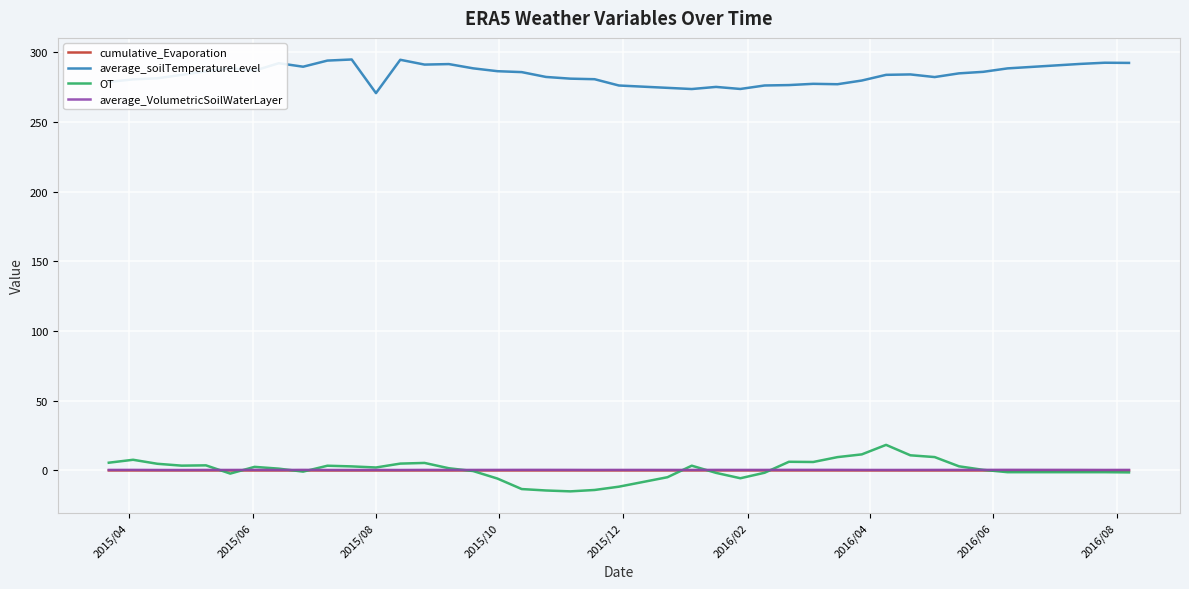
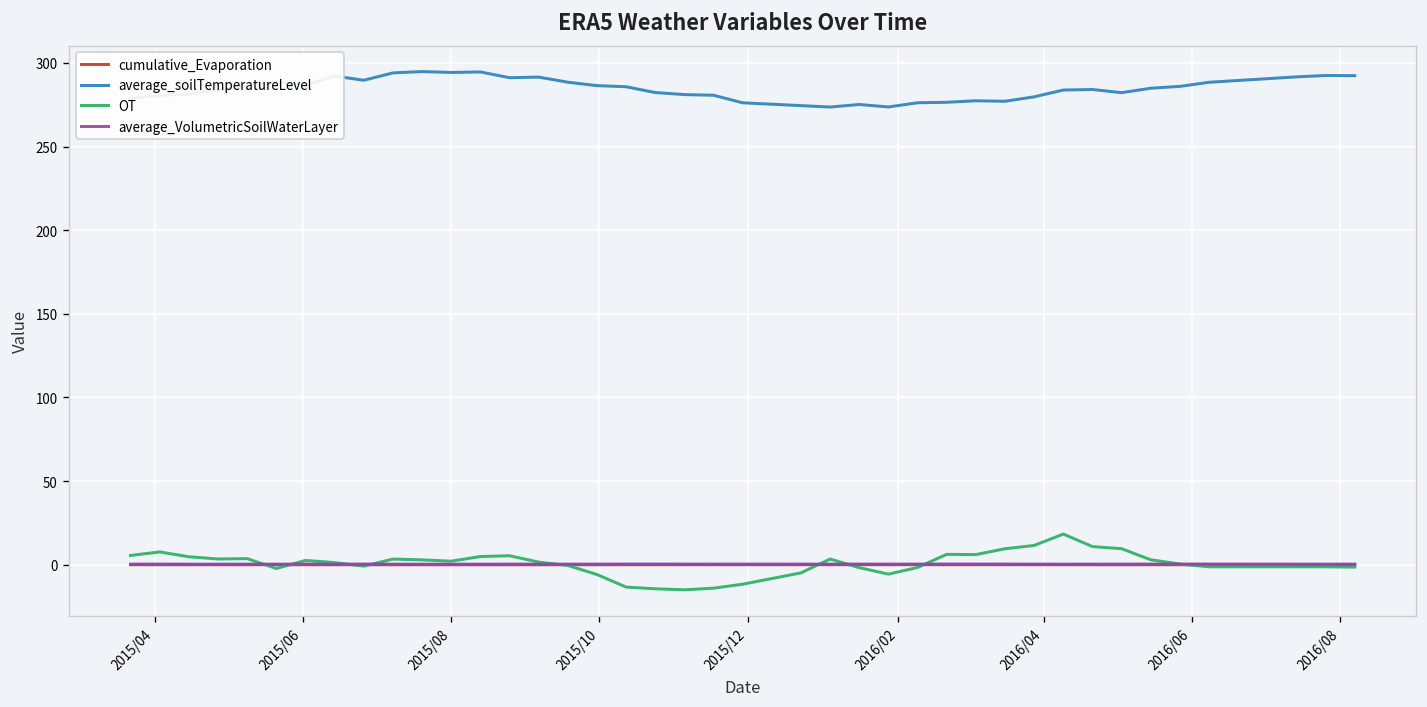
  {
    "average_soilTemperatureLevel": {
-     "2015/08": 271
+     "2015/08": 294
    }
  }
